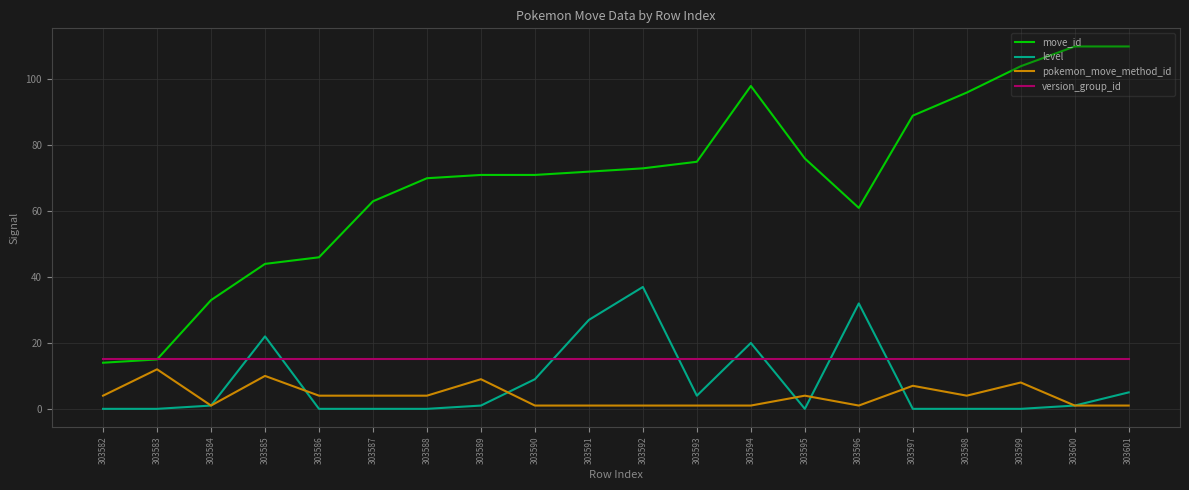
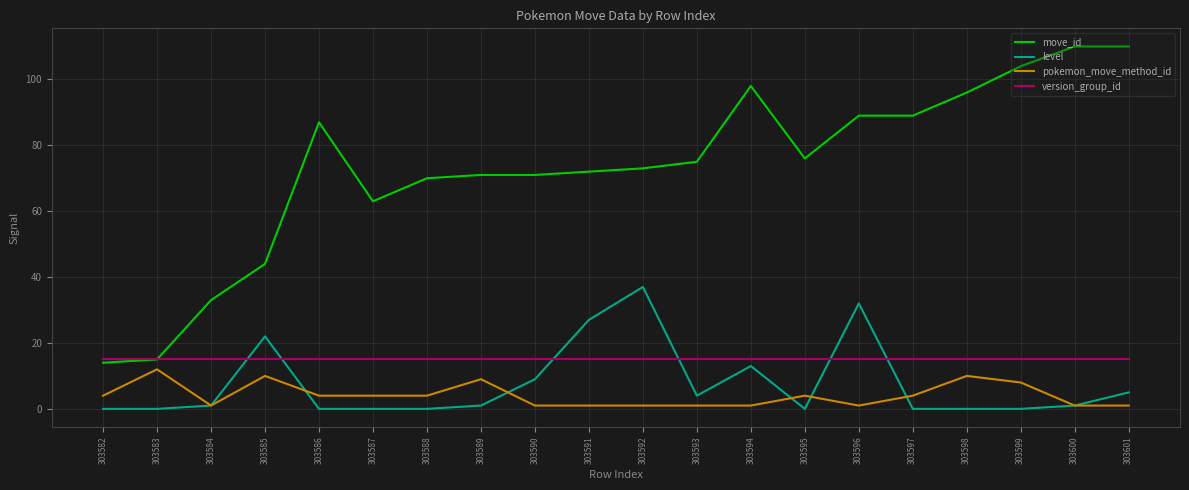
  {
    "move_id": {
      "303582": 14,
      "303584": 33,
      "303585": 44,
-     "303586": 46,
+     "303586": 87,
      "303587": 63,
      "303588": 70,
      "303589": 71,
      "303590": 71,
      "303591": 72,
      "303592": 73,
      "303593": 75,
      "303594": 98,
      "303595": 76,
-     "303596": 61,
+     "303596": 89,
      "303597": 89,
      "303598": 96
    },
    "level": {
      "303582": 0,
      "303583": 0,
      "303585": 22,
      "303586": 0,
      "303587": 0,
      "303588": 0,
      "303589": 1,
      "303590": 9,
      "303591": 27,
      "303592": 37,
      "303593": 4,
-     "303594": 20,
+     "303594": 13,
      "303595": 0,
      "303596": 32,
      "303597": 0,
      "303598": 0,
      "303599": 0,
      "303601": 5
    },
    "pokemon_move_method_id": {
      "303582": 4,
      "303583": 12,
      "303585": 10,
      "303586": 4,
      "303587": 4,
      "303588": 4,
      "303589": 9,
      "303590": 1,
      "303591": 1,
      "303592": 1,
      "303593": 1,
      "303594": 1,
      "303595": 4,
      "303596": 1,
-     "303597": 7,
-     "303598": 4,
+     "303597": 4,
+     "303598": 10,
      "303599": 8,
      "303601": 1
    },
    "version_group_id": {
      "303582": 15,
      "303584": 15,
      "303585": 15,
      "303586": 15,
      "303587": 15,
      "303588": 15,
      "303589": 15,
      "303590": 15,
      "303591": 15,
      "303592": 15,
      "303593": 15,
      "303594": 15,
      "303595": 15,
      "303596": 15,
      "303597": 15,
      "303598": 15,
      "303599": 15,
      "303600": 15,
      "303601": 15
    }
  }
